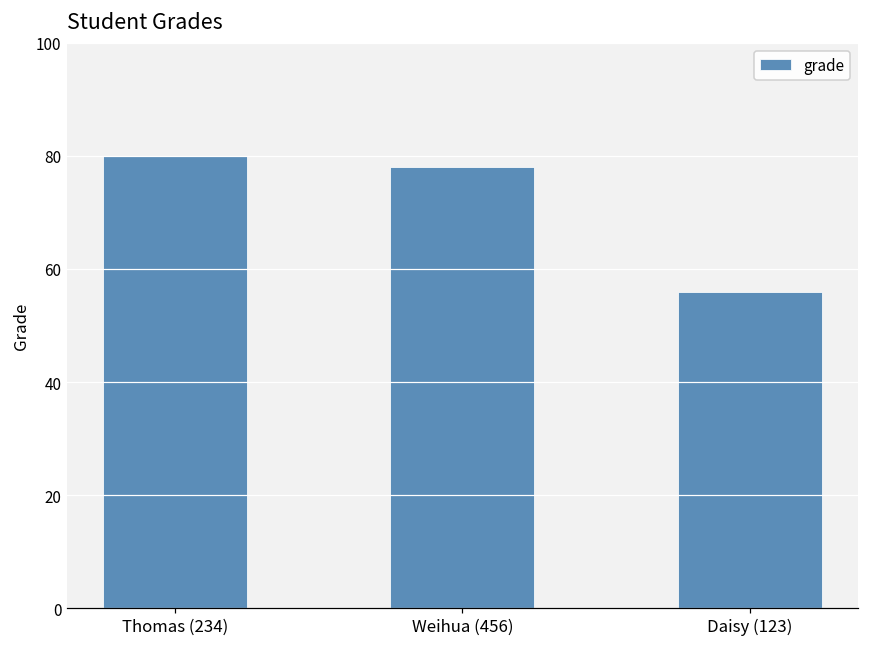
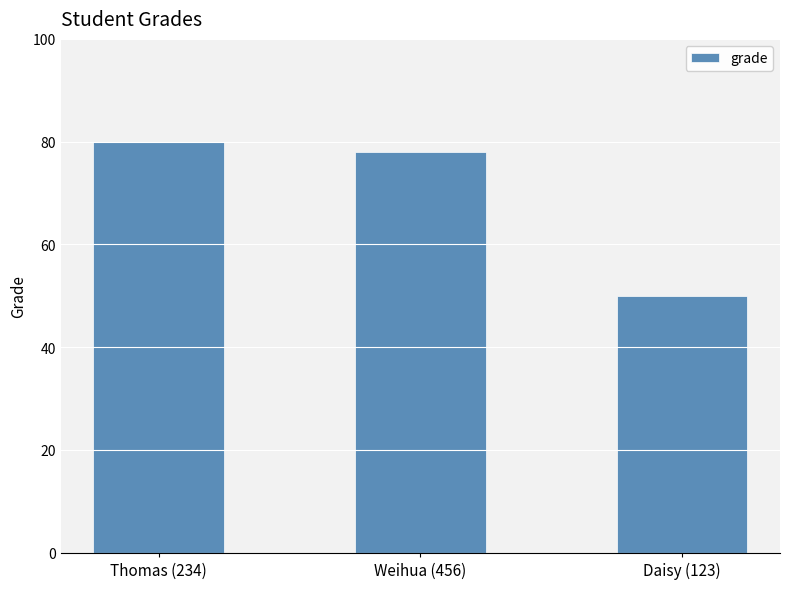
  {
    "Thomas (234)": 80,
    "Weihua (456)": 78,
-   "Daisy (123)": 56
+   "Daisy (123)": 50
  }
